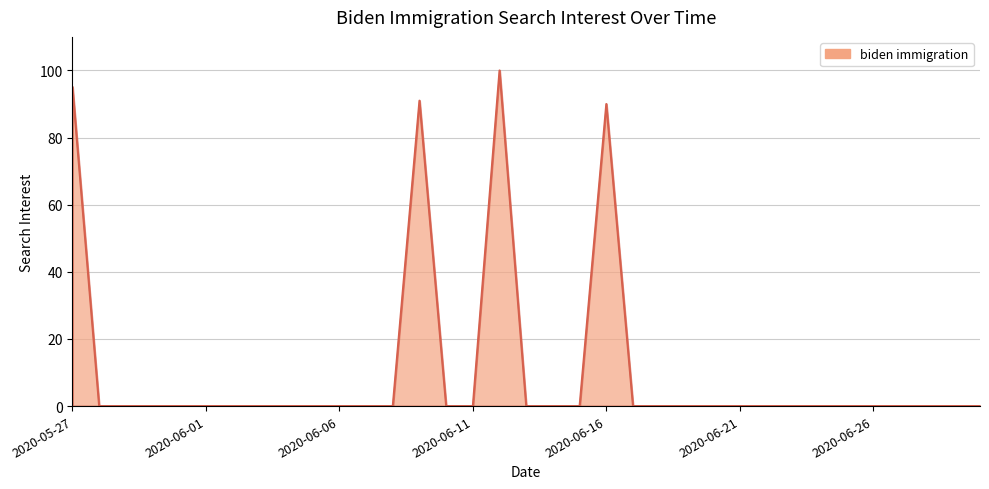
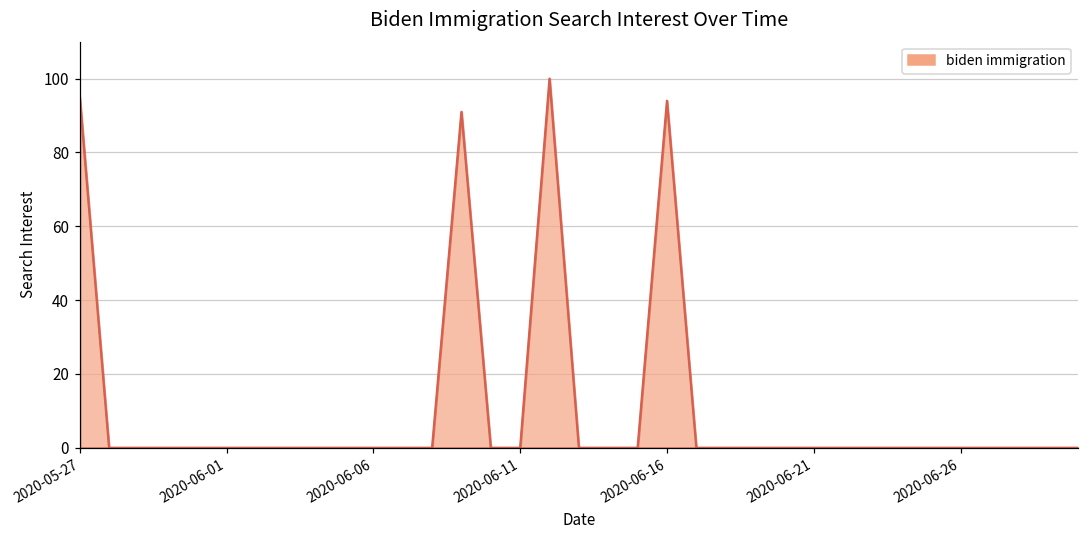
  {
    "2020-05-27": 95,
    "2020-06-01": 0,
    "2020-06-06": 0,
    "2020-06-11": 0,
-   "2020-06-16": 90,
+   "2020-06-16": 94,
    "2020-06-21": 0,
    "2020-06-26": 0
  }
